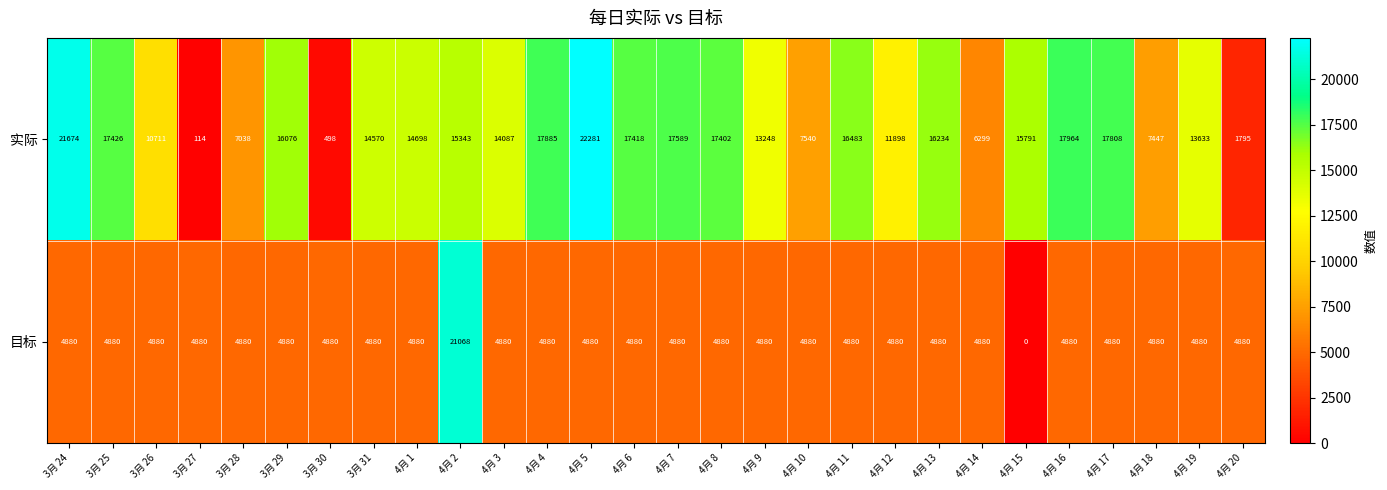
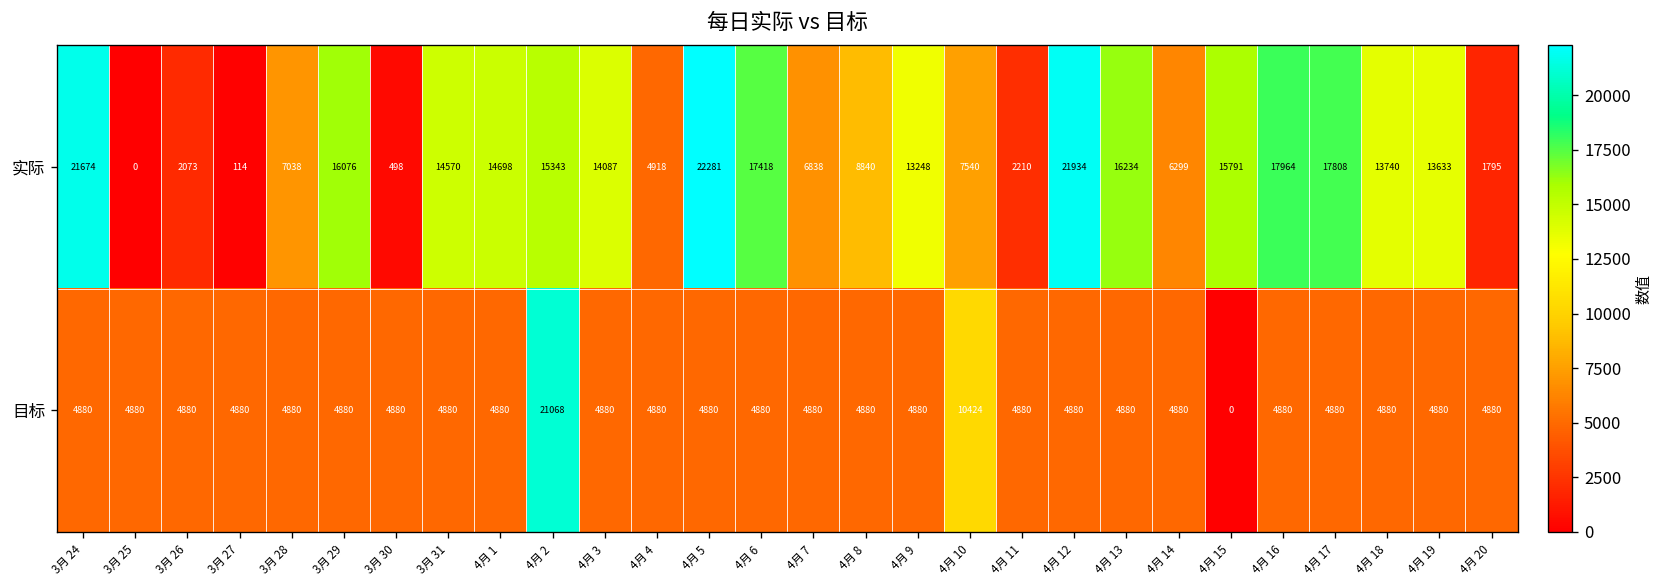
  {
    "实际": {
      "3月 24": 21674,
-     "3月 25": 17426,
-     "3月 26": 10711,
+     "3月 25": 0,
+     "3月 26": 2073,
      "3月 27": 114,
      "3月 28": 7038,
      "3月 29": 16076,
      "3月 30": 498,
      "3月 31": 14570,
      "4月 1": 14698,
      "4月 2": 15343,
      "4月 3": 14087,
-     "4月 4": 17885,
+     "4月 4": 4918,
      "4月 5": 22281,
      "4月 6": 17418,
-     "4月 7": 17589,
-     "4月 8": 17402,
+     "4月 7": 6838,
+     "4月 8": 8840,
      "4月 9": 13248,
      "4月 10": 7540,
-     "4月 11": 16483,
-     "4月 12": 11898,
+     "4月 11": 2210,
+     "4月 12": 21934,
      "4月 13": 16234,
      "4月 14": 6299,
      "4月 15": 15791,
      "4月 16": 17964,
      "4月 17": 17808,
-     "4月 18": 7447,
+     "4月 18": 13740,
      "4月 19": 13633,
      "4月 20": 1795
    },
    "目标": {
      "3月 24": 4880,
      "3月 25": 4880,
      "3月 26": 4880,
      "3月 27": 4880,
      "3月 28": 4880,
      "3月 29": 4880,
      "3月 30": 4880,
      "3月 31": 4880,
      "4月 1": 4880,
      "4月 2": 21068,
      "4月 3": 4880,
      "4月 4": 4880,
      "4月 5": 4880,
      "4月 6": 4880,
      "4月 7": 4880,
      "4月 8": 4880,
      "4月 9": 4880,
-     "4月 10": 4880,
+     "4月 10": 10424,
      "4月 11": 4880,
      "4月 12": 4880,
      "4月 13": 4880,
      "4月 14": 4880,
      "4月 15": 0,
      "4月 16": 4880,
      "4月 17": 4880,
      "4月 18": 4880,
      "4月 19": 4880,
      "4月 20": 4880
    }
  }
